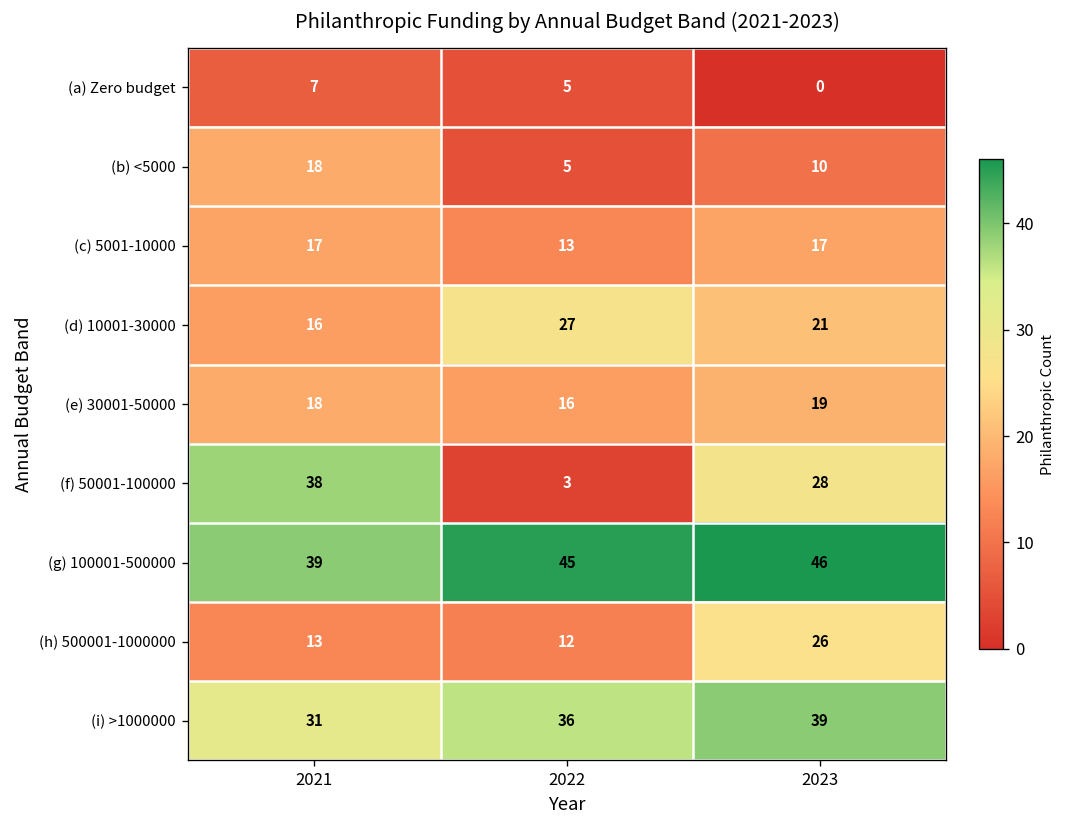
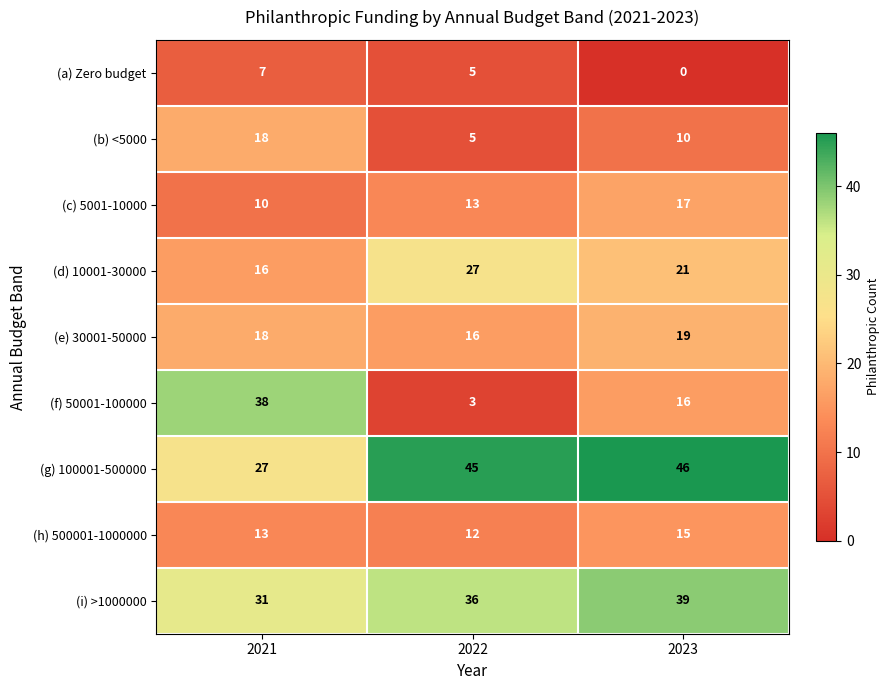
  {
    "(a) Zero budget": {
      "2021": 7,
      "2022": 5,
      "2023": 0
    },
    "(b) <5000": {
      "2021": 18,
      "2022": 5,
      "2023": 10
    },
    "(c) 5001-10000": {
-     "2021": 17,
+     "2021": 10,
      "2022": 13,
      "2023": 17
    },
    "(d) 10001-30000": {
      "2021": 16,
      "2022": 27,
      "2023": 21
    },
    "(e) 30001-50000": {
      "2021": 18,
      "2022": 16,
      "2023": 19
    },
    "(f) 50001-100000": {
      "2021": 38,
      "2022": 3,
-     "2023": 28
+     "2023": 16
    },
    "(g) 100001-500000": {
-     "2021": 39,
+     "2021": 27,
      "2022": 45,
      "2023": 46
    },
    "(h) 500001-1000000": {
      "2021": 13,
      "2022": 12,
-     "2023": 26
+     "2023": 15
    },
    "(i) >1000000": {
      "2021": 31,
      "2022": 36,
      "2023": 39
    }
  }
